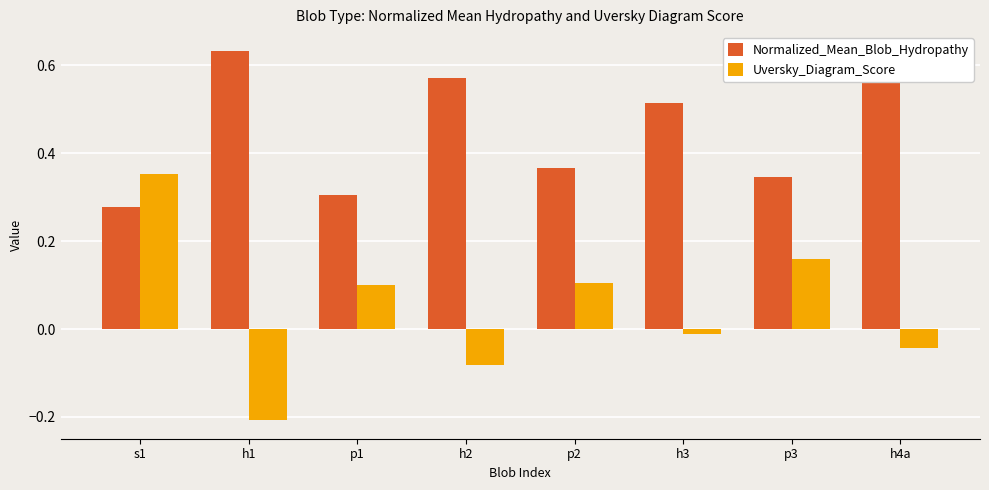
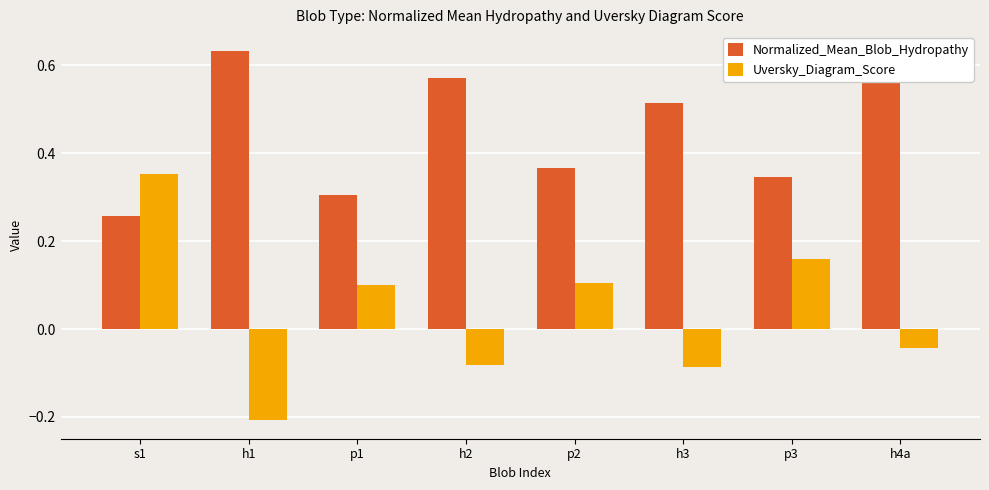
  {
    "Normalized_Mean_Blob_Hydropathy": {
-     "s1": 0.28,
+     "s1": 0.26,
      "h1": 0.63,
      "p1": 0.31,
      "h2": 0.57,
      "p2": 0.37,
      "h3": 0.51,
      "p3": 0.35
    },
    "Uversky_Diagram_Score": {
      "s1": 0.35,
      "h1": -0.21,
      "p1": 0.10,
      "h2": -0.08,
      "p2": 0.11,
-     "h3": -0.01,
+     "h3": -0.09,
      "p3": 0.16,
      "h4a": -0.04
    }
  }
